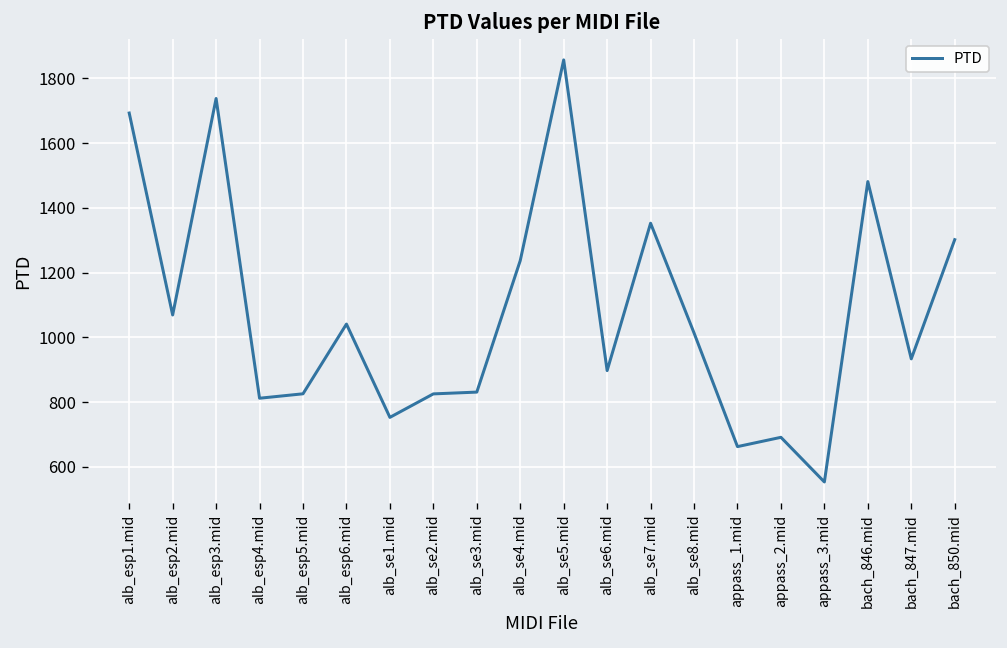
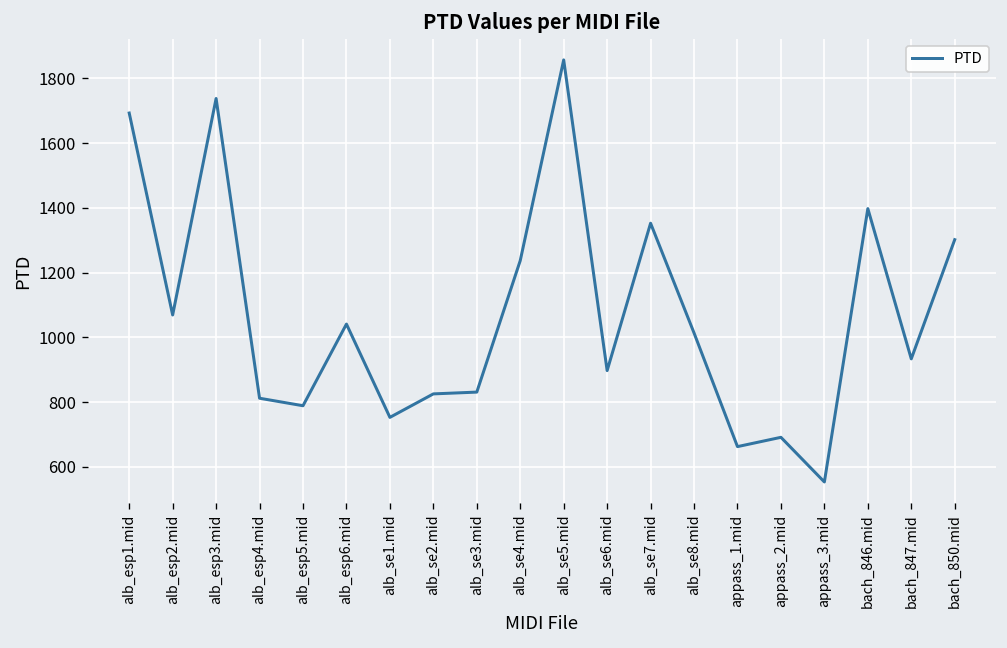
  {
    "alb_esp1.mid": 1690,
    "alb_esp2.mid": 1070,
    "alb_esp3.mid": 1740,
    "alb_esp4.mid": 810,
-   "alb_esp5.mid": 830,
+   "alb_esp5.mid": 790,
    "alb_esp6.mid": 1040,
    "alb_se1.mid": 750,
    "alb_se2.mid": 830,
    "alb_se3.mid": 830,
    "alb_se4.mid": 1240,
    "alb_se5.mid": 1860,
    "alb_se6.mid": 900,
    "alb_se7.mid": 1350,
    "alb_se8.mid": 1010,
    "appass_1.mid": 660,
    "appass_2.mid": 690,
    "appass_3.mid": 550,
-   "bach_846.mid": 1480,
+   "bach_846.mid": 1400,
    "bach_847.mid": 930,
    "bach_850.mid": 1300
  }
